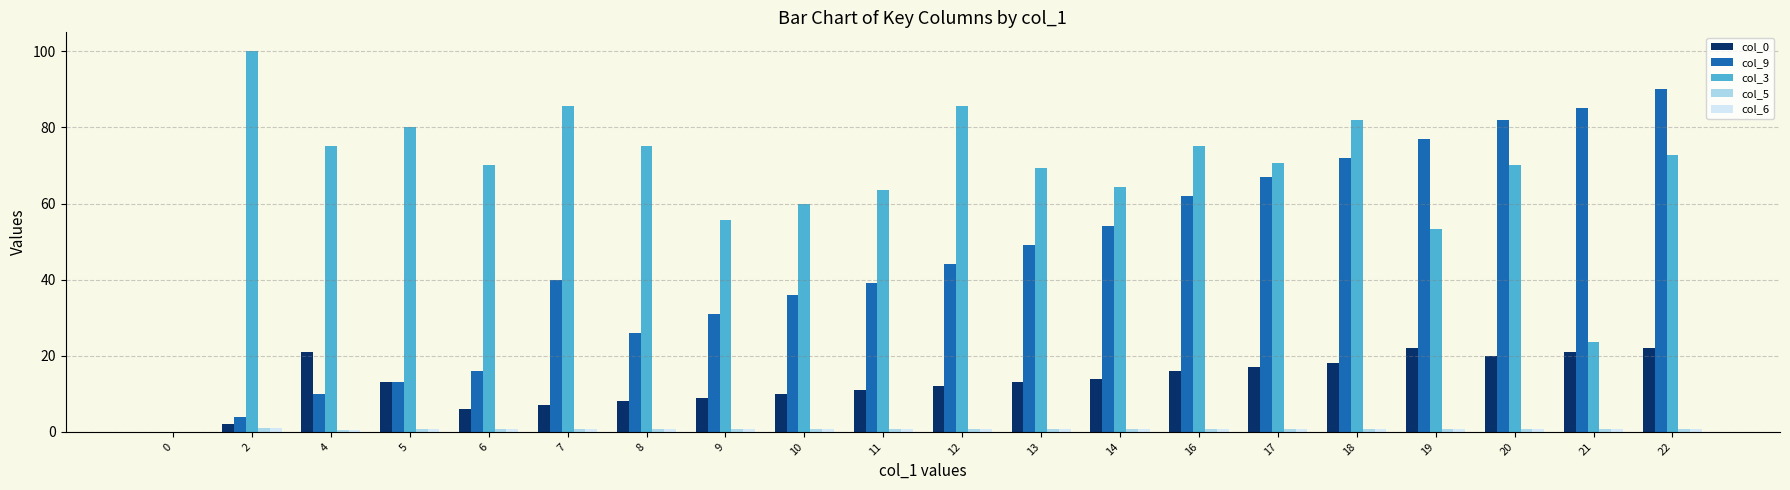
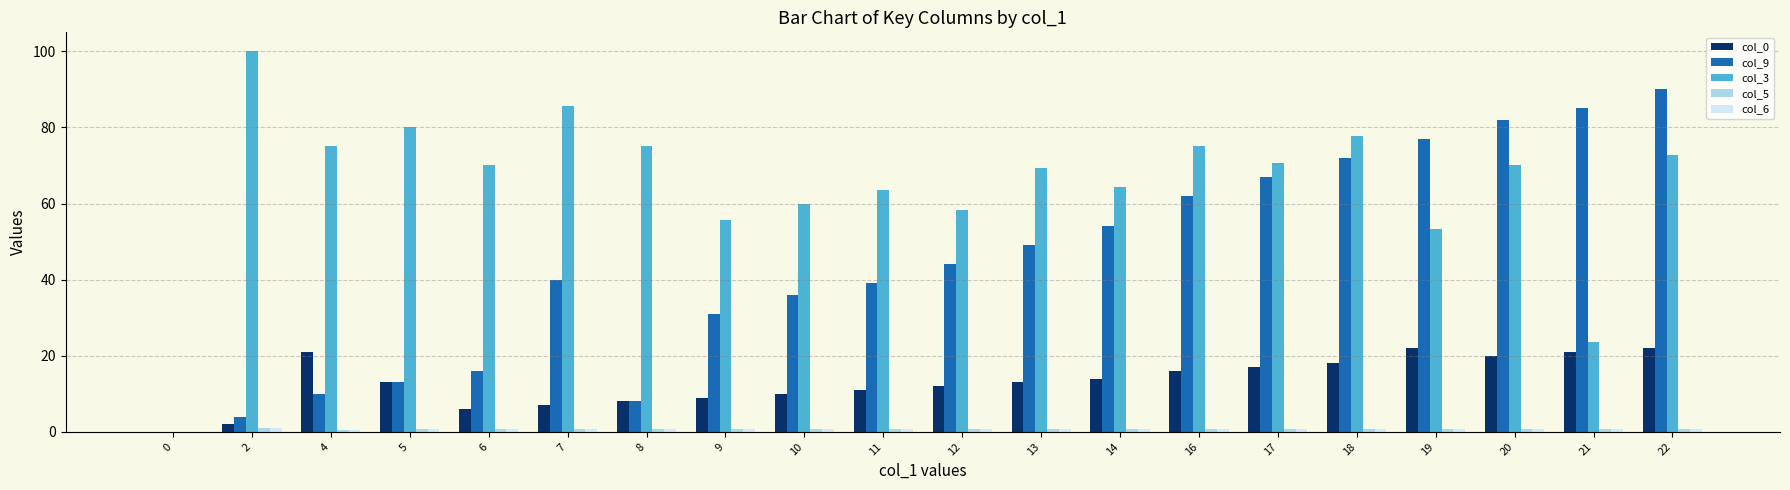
  {
    "col_0": {
      "0": 0,
      "2": 2,
      "4": 21,
      "5": 13,
      "6": 6,
      "7": 7,
      "8": 8,
      "9": 9,
      "10": 10,
      "11": 11,
      "12": 12,
      "13": 13,
      "14": 14,
      "16": 16,
      "17": 17,
      "18": 18,
      "19": 22,
      "20": 20,
      "21": 21,
      "22": 22
    },
    "col_9": {
      "0": 0,
      "2": 4,
      "4": 10,
      "5": 13,
      "6": 16,
      "7": 40,
-     "8": 26,
+     "8": 8,
      "9": 31,
      "10": 36,
      "11": 39,
      "12": 44,
      "13": 49,
      "14": 54,
      "16": 62,
      "17": 67,
      "18": 72,
      "19": 77,
      "20": 82,
      "21": 85,
      "22": 90
    },
    "col_3": {
      "0": 0,
      "2": 100,
      "4": 75,
      "5": 80,
      "6": 70,
      "7": 86,
      "8": 75,
      "9": 56,
      "10": 60,
      "11": 64,
-     "12": 86,
+     "12": 58,
      "13": 69,
      "14": 64,
      "16": 75,
      "17": 71,
-     "18": 82,
+     "18": 78,
      "19": 53,
      "20": 70,
      "21": 24,
      "22": 73
    }
  }
